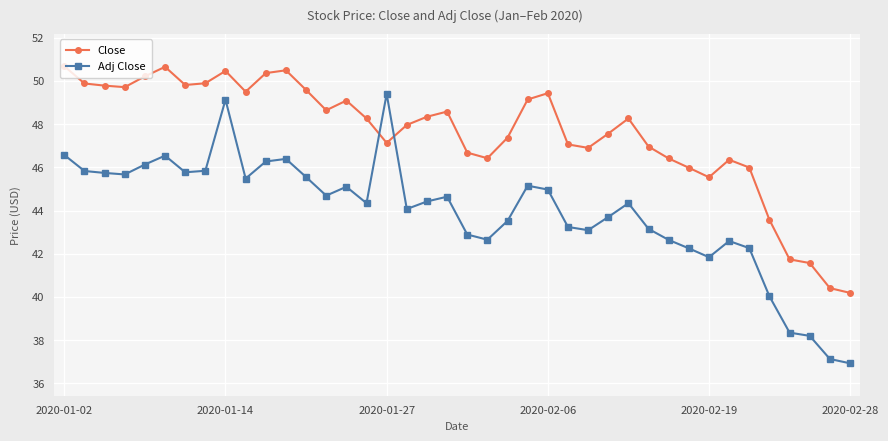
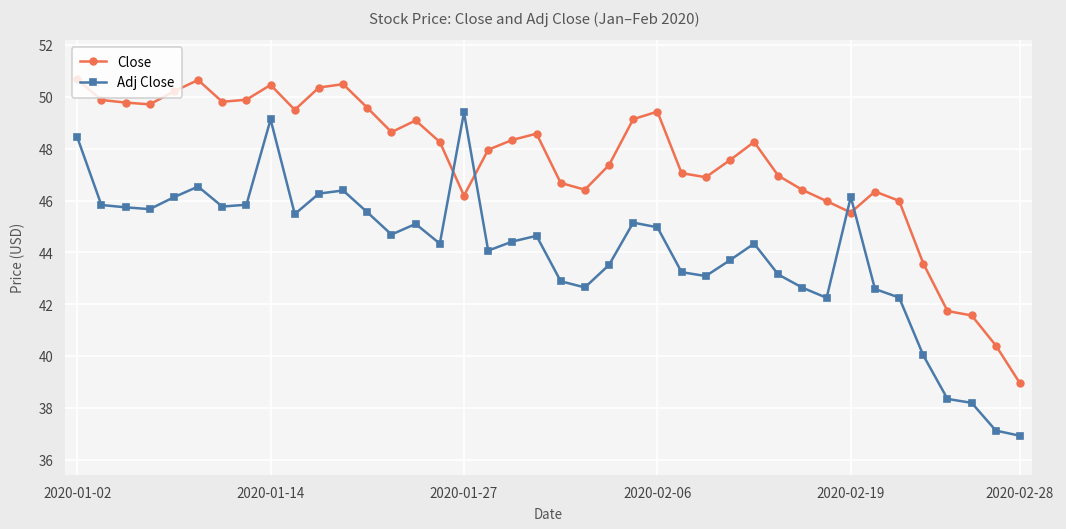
  {
    "Close": {
      "2020-01-14": 50.5,
-     "2020-01-27": 47.1,
+     "2020-01-27": 46.2,
      "2020-02-06": 49.4,
      "2020-02-19": 45.5,
-     "2020-02-28": 40.2
+     "2020-02-28": 39.0
    },
    "Adj Close": {
-     "2020-01-02": 46.6,
+     "2020-01-02": 48.5,
      "2020-01-14": 49.1,
      "2020-01-27": 49.4,
      "2020-02-06": 45.0,
-     "2020-02-19": 41.8,
+     "2020-02-19": 46.1,
      "2020-02-28": 36.9
    }
  }
